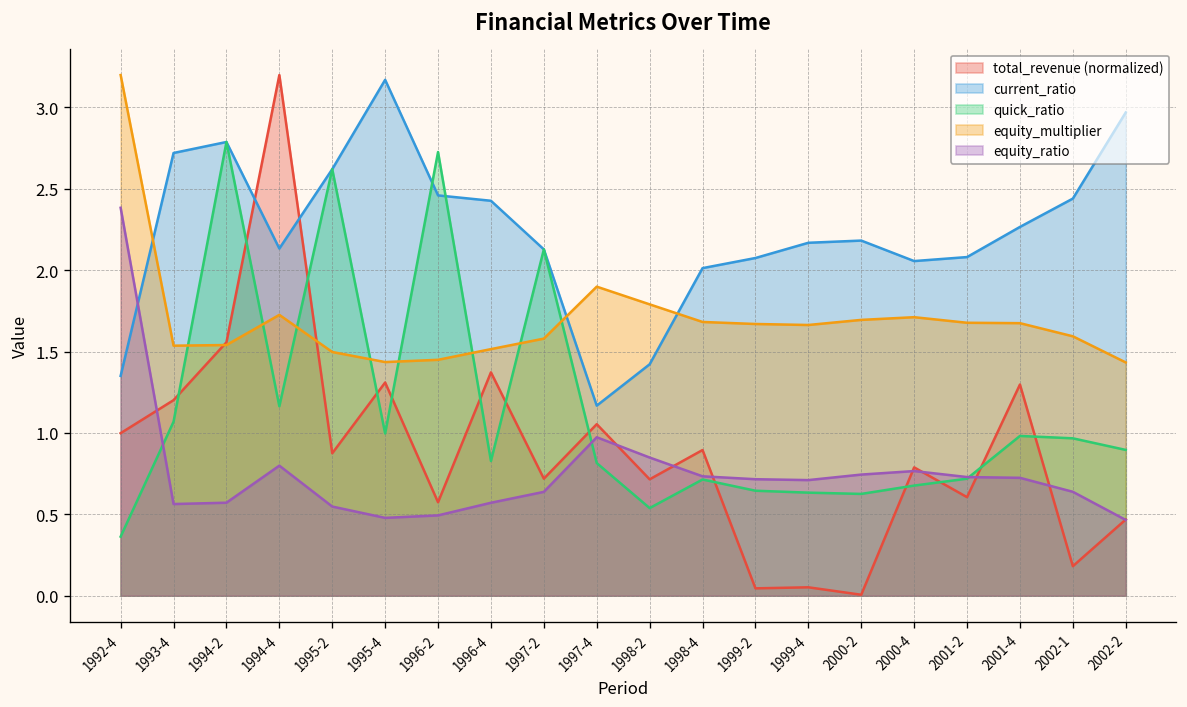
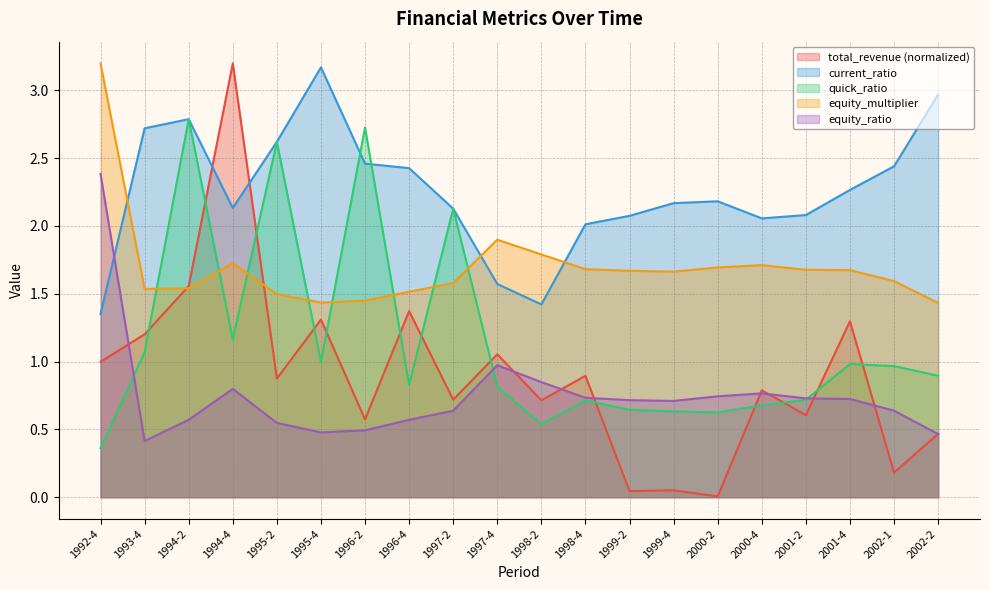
  {
    "current_ratio": {
      "1992-4": 1.35,
      "1993-4": 2.72,
      "1994-4": 2.13,
      "1995-4": 3.17,
      "1996-2": 2.46,
      "1996-4": 2.43,
-     "1997-4": 1.17,
+     "1997-4": 1.57,
      "1998-2": 1.42,
      "1998-4": 2.01,
      "1999-2": 2.07,
      "1999-4": 2.17,
      "2000-2": 2.18,
      "2000-4": 2.06,
      "2001-2": 2.08,
      "2001-4": 2.27,
      "2002-1": 2.44
    },
    "quick_ratio": {
      "1992-4": 0.36,
      "1993-4": 1.07,
      "1994-4": 1.16,
      "1995-4": 1.00,
      "1996-2": 2.73,
      "1996-4": 0.83,
      "1997-4": 0.81,
      "1998-2": 0.54,
      "1998-4": 0.71,
      "1999-2": 0.64,
      "1999-4": 0.63,
      "2000-2": 0.63,
      "2000-4": 0.68,
      "2001-4": 0.98,
      "2002-1": 0.97,
      "2002-2": 0.90
    },
    "equity_ratio": {
      "1992-4": 2.38,
-     "1993-4": 0.56,
+     "1993-4": 0.41,
      "1994-2": 0.57,
      "1994-4": 0.80,
      "1995-2": 0.55,
      "1995-4": 0.48,
      "1996-2": 0.49,
      "1996-4": 0.57,
      "1997-2": 0.64,
      "1997-4": 0.97,
      "1998-2": 0.85,
      "1998-4": 0.73,
      "1999-2": 0.72,
      "1999-4": 0.71,
      "2000-2": 0.74,
      "2000-4": 0.77,
      "2001-4": 0.72,
      "2002-1": 0.64
    }
  }
